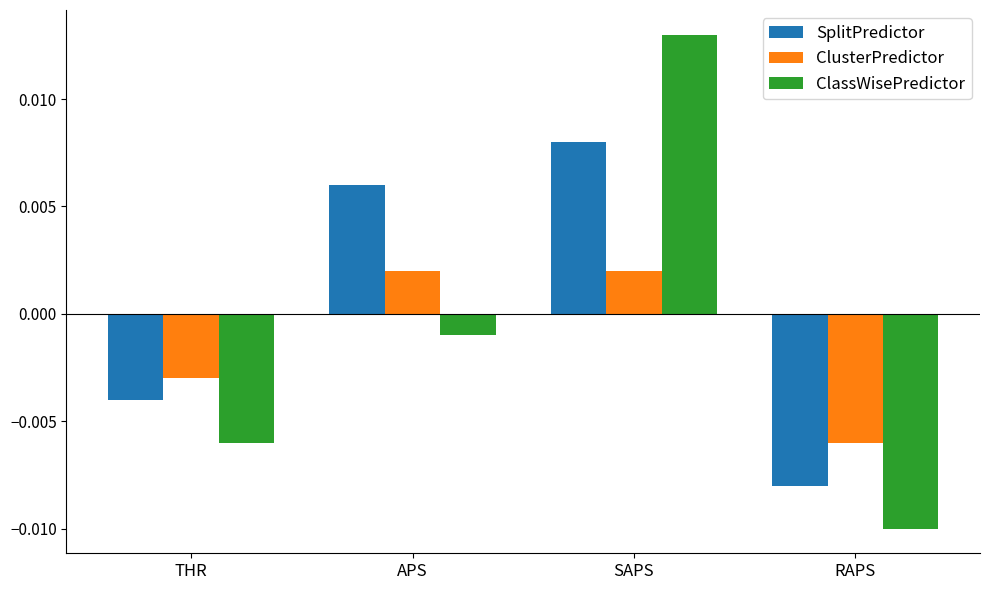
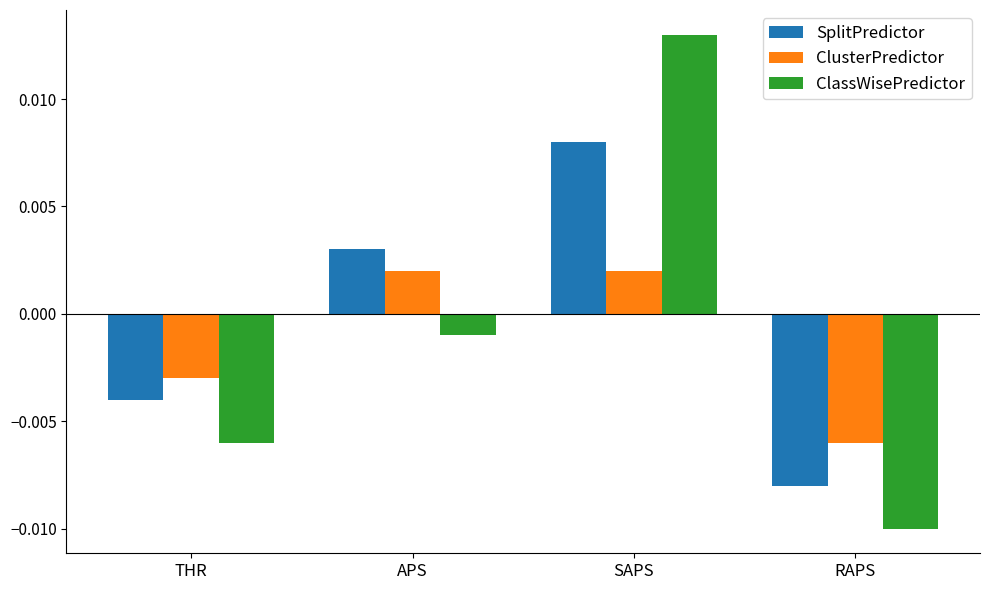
  {
    "SplitPredictor": {
      "THR": -0.0040,
-     "APS": 0.0060,
+     "APS": 0.0030,
      "SAPS": 0.0080,
      "RAPS": -0.0080
    },
    "ClusterPredictor": {
      "THR": -0.0030,
      "APS": 0.0020,
      "SAPS": 0.0020,
      "RAPS": -0.0060
    },
    "ClassWisePredictor": {
      "THR": -0.0060,
      "APS": -0.0010,
      "SAPS": 0.0130,
      "RAPS": -0.0100
    }
  }
